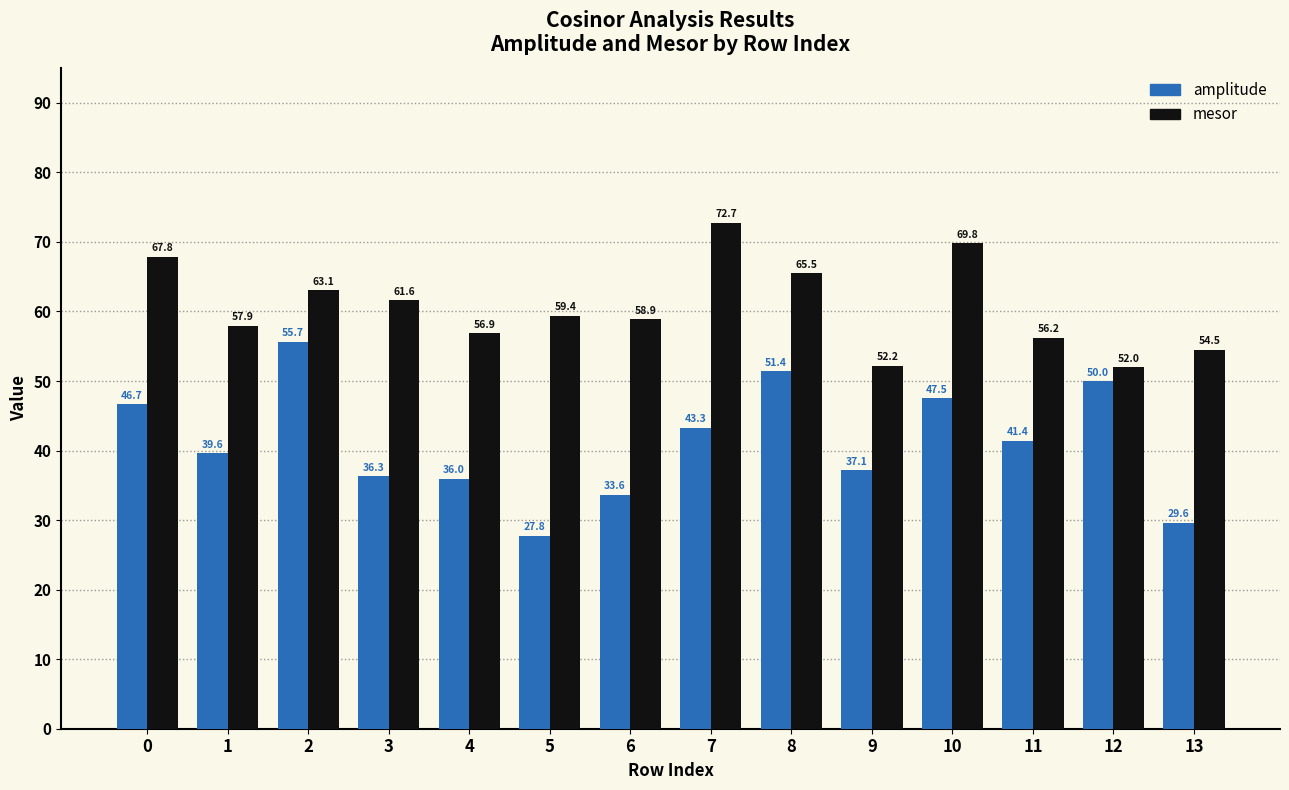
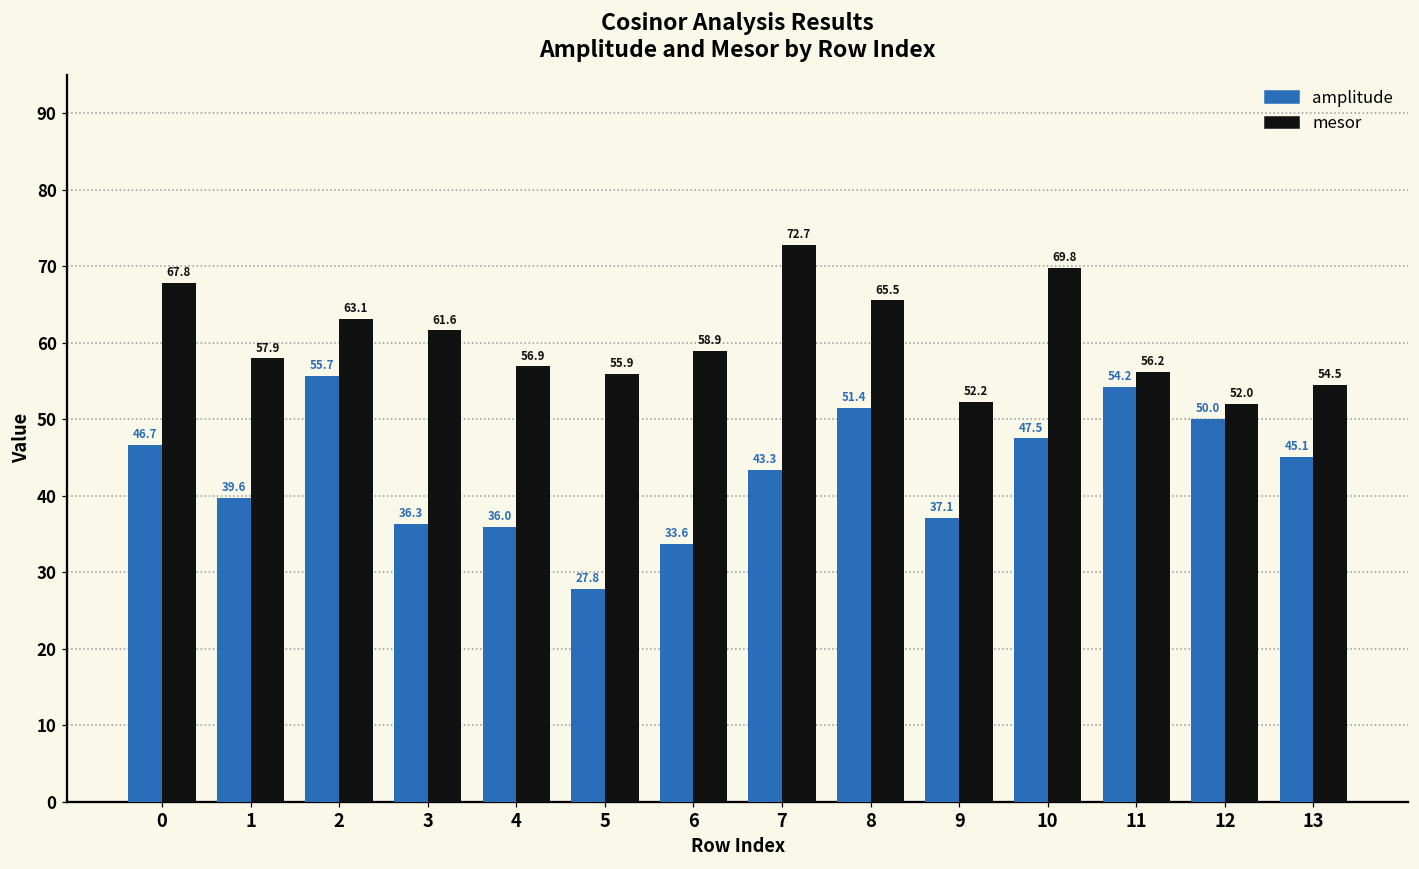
  {
    "amplitude": {
      "0": 46.7,
      "1": 39.6,
      "2": 55.7,
      "3": 36.3,
      "4": 36.0,
      "5": 27.8,
      "6": 33.6,
      "7": 43.3,
      "8": 51.4,
      "9": 37.1,
      "10": 47.5,
-     "11": 41.4,
+     "11": 54.2,
      "12": 50.0,
-     "13": 29.6
+     "13": 45.1
    },
    "mesor": {
      "0": 67.8,
      "1": 57.9,
      "2": 63.1,
      "3": 61.6,
      "4": 56.9,
-     "5": 59.4,
+     "5": 55.9,
      "6": 58.9,
      "7": 72.7,
      "8": 65.5,
      "9": 52.2,
      "10": 69.8,
      "11": 56.2,
      "12": 52.0,
      "13": 54.5
    }
  }
